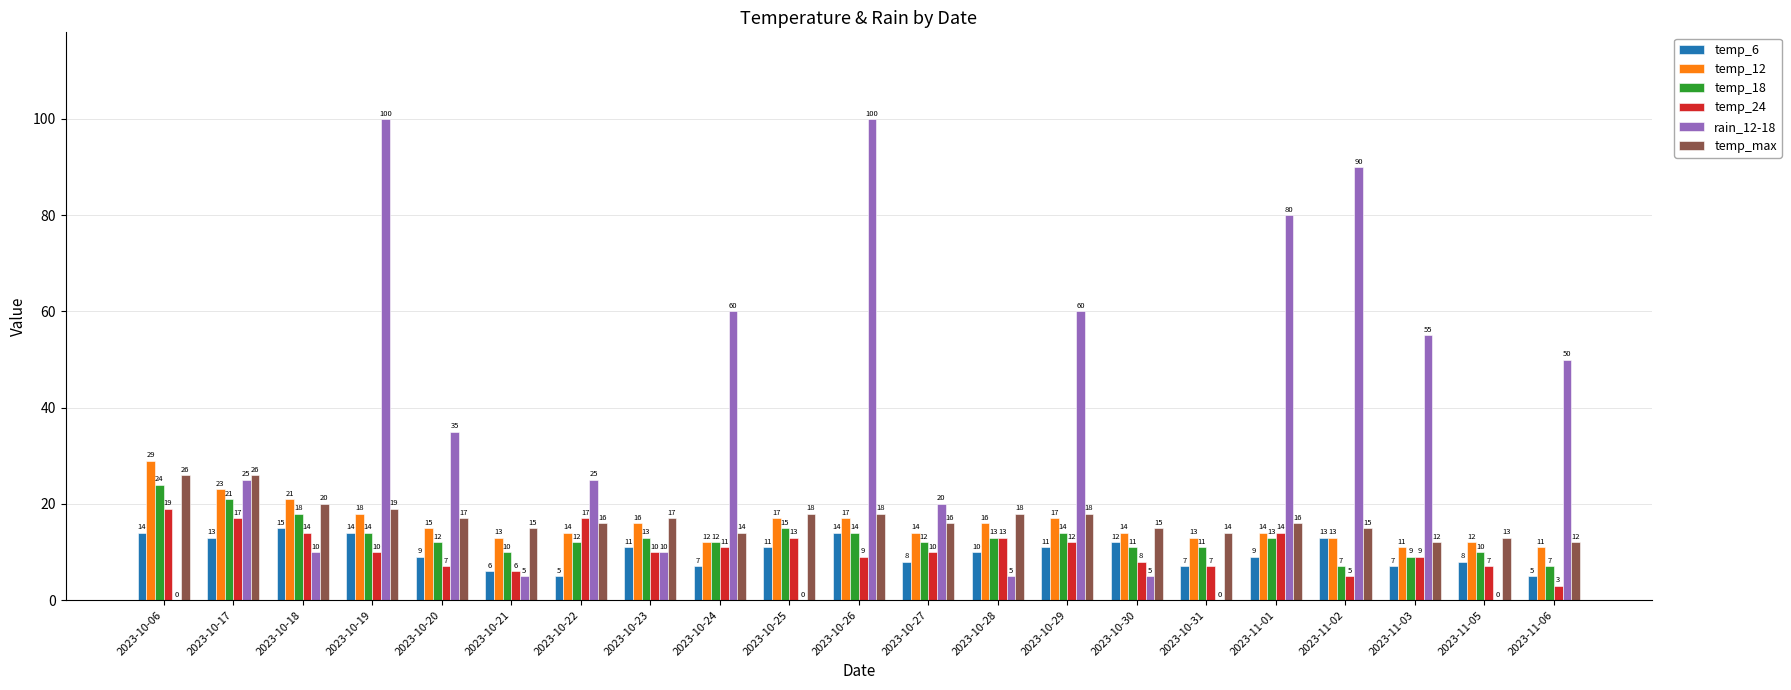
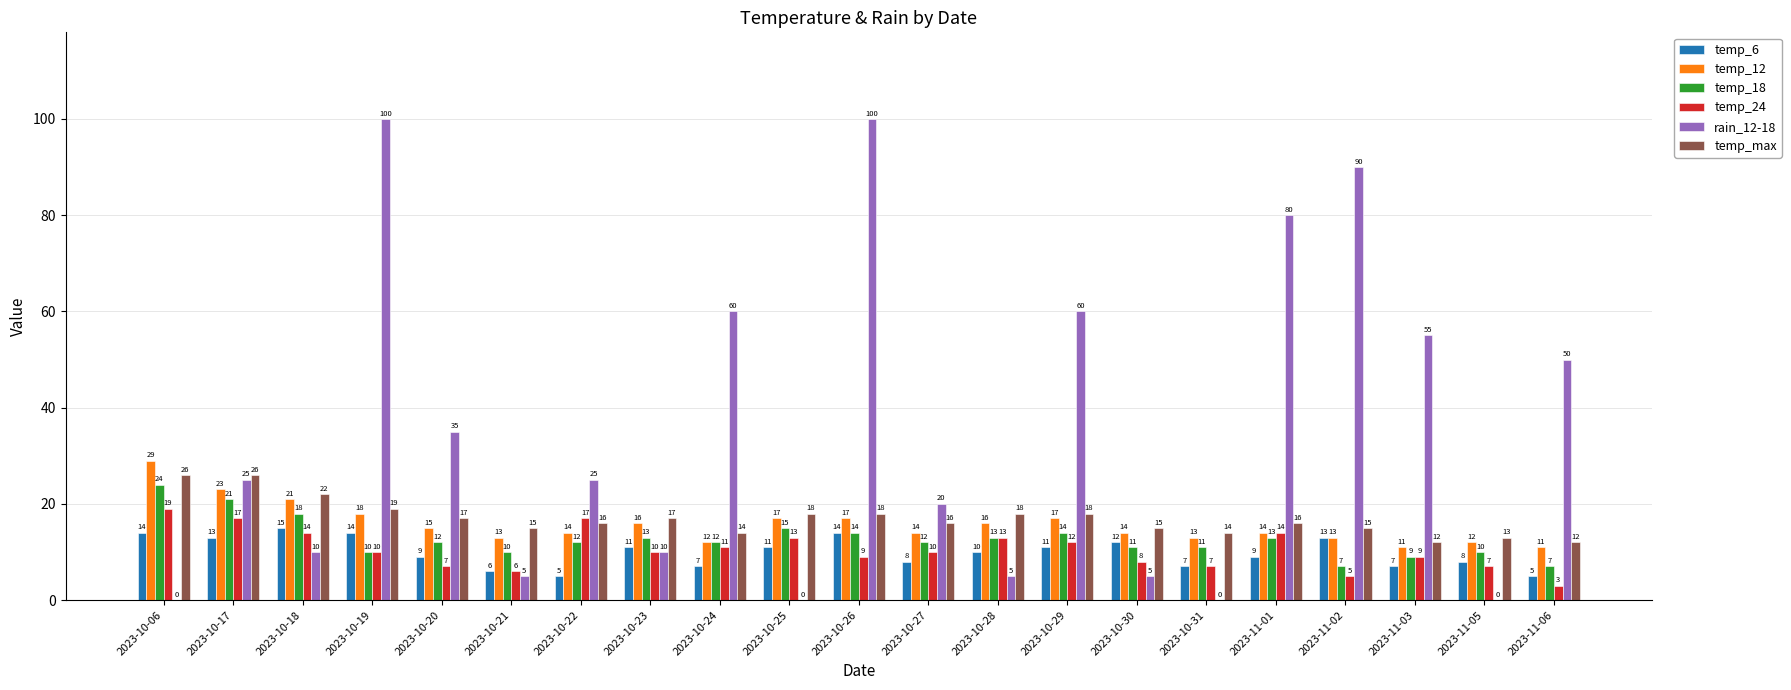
  {
    "temp_6": {
      "2023-10-06": 14,
      "2023-10-17": 13,
      "2023-10-18": 15,
      "2023-10-19": 14,
      "2023-10-20": 9,
      "2023-10-21": 6,
      "2023-10-22": 5,
      "2023-10-23": 11,
      "2023-10-24": 7,
      "2023-10-25": 11,
      "2023-10-26": 14,
      "2023-10-27": 8,
      "2023-10-28": 10,
      "2023-10-29": 11,
      "2023-10-30": 12,
      "2023-10-31": 7,
      "2023-11-01": 9,
      "2023-11-02": 13,
      "2023-11-03": 7,
      "2023-11-05": 8,
      "2023-11-06": 5
    },
    "temp_12": {
      "2023-10-06": 29,
      "2023-10-17": 23,
      "2023-10-18": 21,
      "2023-10-19": 18,
      "2023-10-20": 15,
      "2023-10-21": 13,
      "2023-10-22": 14,
      "2023-10-23": 16,
      "2023-10-24": 12,
      "2023-10-25": 17,
      "2023-10-26": 17,
      "2023-10-27": 14,
      "2023-10-28": 16,
      "2023-10-29": 17,
      "2023-10-30": 14,
      "2023-10-31": 13,
      "2023-11-01": 14,
      "2023-11-02": 13,
      "2023-11-03": 11,
      "2023-11-05": 12,
      "2023-11-06": 11
    },
    "temp_18": {
      "2023-10-06": 24,
      "2023-10-17": 21,
      "2023-10-18": 18,
-     "2023-10-19": 14,
+     "2023-10-19": 10,
      "2023-10-20": 12,
      "2023-10-21": 10,
      "2023-10-22": 12,
      "2023-10-23": 13,
      "2023-10-24": 12,
      "2023-10-25": 15,
      "2023-10-26": 14,
      "2023-10-27": 12,
      "2023-10-28": 13,
      "2023-10-29": 14,
      "2023-10-30": 11,
      "2023-10-31": 11,
      "2023-11-01": 13,
      "2023-11-02": 7,
      "2023-11-03": 9,
      "2023-11-05": 10,
      "2023-11-06": 7
    },
    "temp_24": {
      "2023-10-06": 19,
      "2023-10-17": 17,
      "2023-10-18": 14,
      "2023-10-19": 10,
      "2023-10-20": 7,
      "2023-10-21": 6,
      "2023-10-22": 17,
      "2023-10-23": 10,
      "2023-10-24": 11,
      "2023-10-25": 13,
      "2023-10-26": 9,
      "2023-10-27": 10,
      "2023-10-28": 13,
      "2023-10-29": 12,
      "2023-10-30": 8,
      "2023-10-31": 7,
      "2023-11-01": 14,
      "2023-11-02": 5,
      "2023-11-03": 9,
      "2023-11-05": 7,
      "2023-11-06": 3
    },
    "rain_12-18": {
      "2023-10-06": 0,
      "2023-10-17": 25,
      "2023-10-18": 10,
      "2023-10-19": 100,
      "2023-10-20": 35,
      "2023-10-21": 5,
      "2023-10-22": 25,
      "2023-10-23": 10,
      "2023-10-24": 60,
      "2023-10-25": 0,
      "2023-10-26": 100,
      "2023-10-27": 20,
      "2023-10-28": 5,
      "2023-10-29": 60,
      "2023-10-30": 5,
      "2023-10-31": 0,
      "2023-11-01": 80,
      "2023-11-02": 90,
      "2023-11-03": 55,
      "2023-11-05": 0,
      "2023-11-06": 50
    },
    "temp_max": {
      "2023-10-06": 26,
      "2023-10-17": 26,
-     "2023-10-18": 20,
+     "2023-10-18": 22,
      "2023-10-19": 19,
      "2023-10-20": 17,
      "2023-10-21": 15,
      "2023-10-22": 16,
      "2023-10-23": 17,
      "2023-10-24": 14,
      "2023-10-25": 18,
      "2023-10-26": 18,
      "2023-10-27": 16,
      "2023-10-28": 18,
      "2023-10-29": 18,
      "2023-10-30": 15,
      "2023-10-31": 14,
      "2023-11-01": 16,
      "2023-11-02": 15,
      "2023-11-03": 12,
      "2023-11-05": 13,
      "2023-11-06": 12
    }
  }
